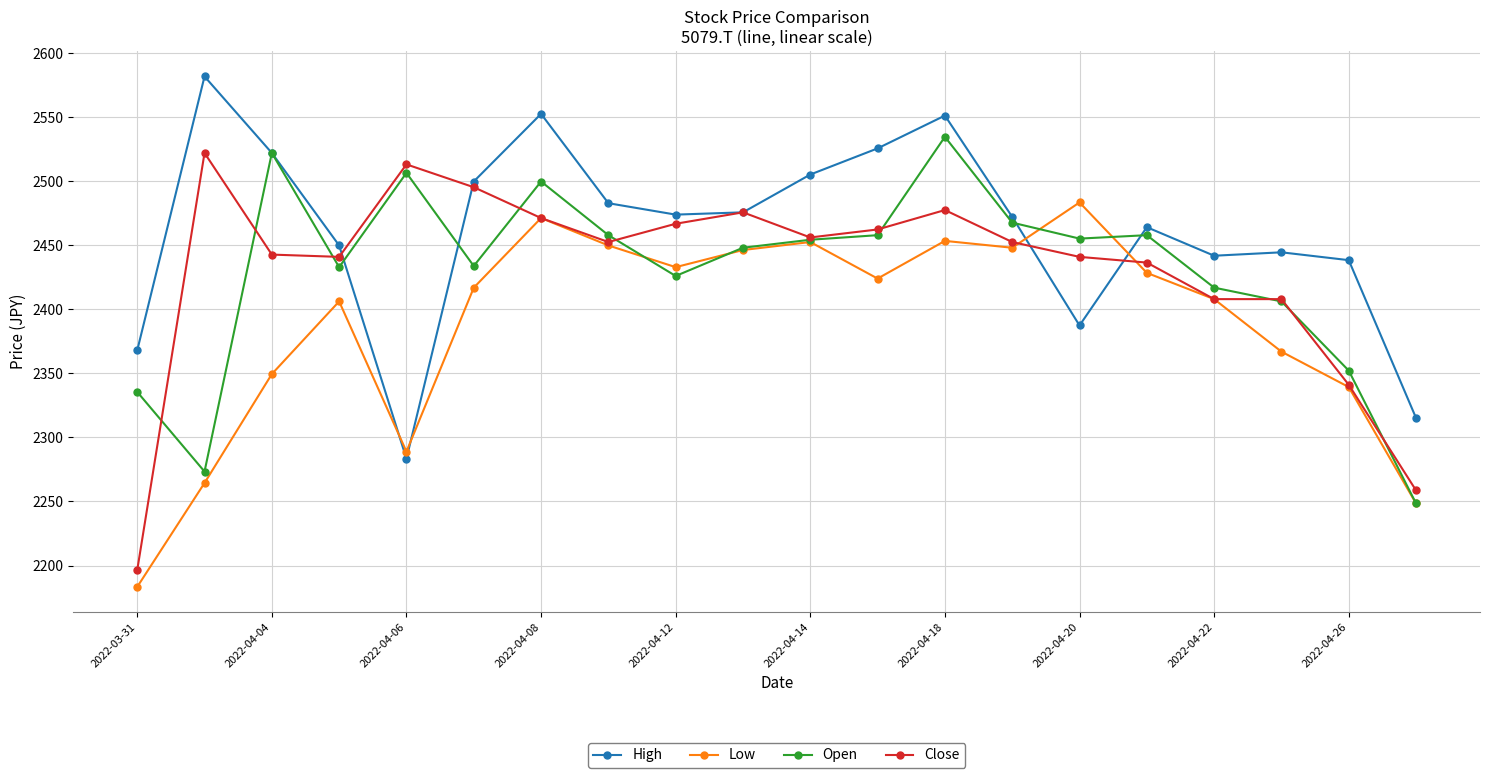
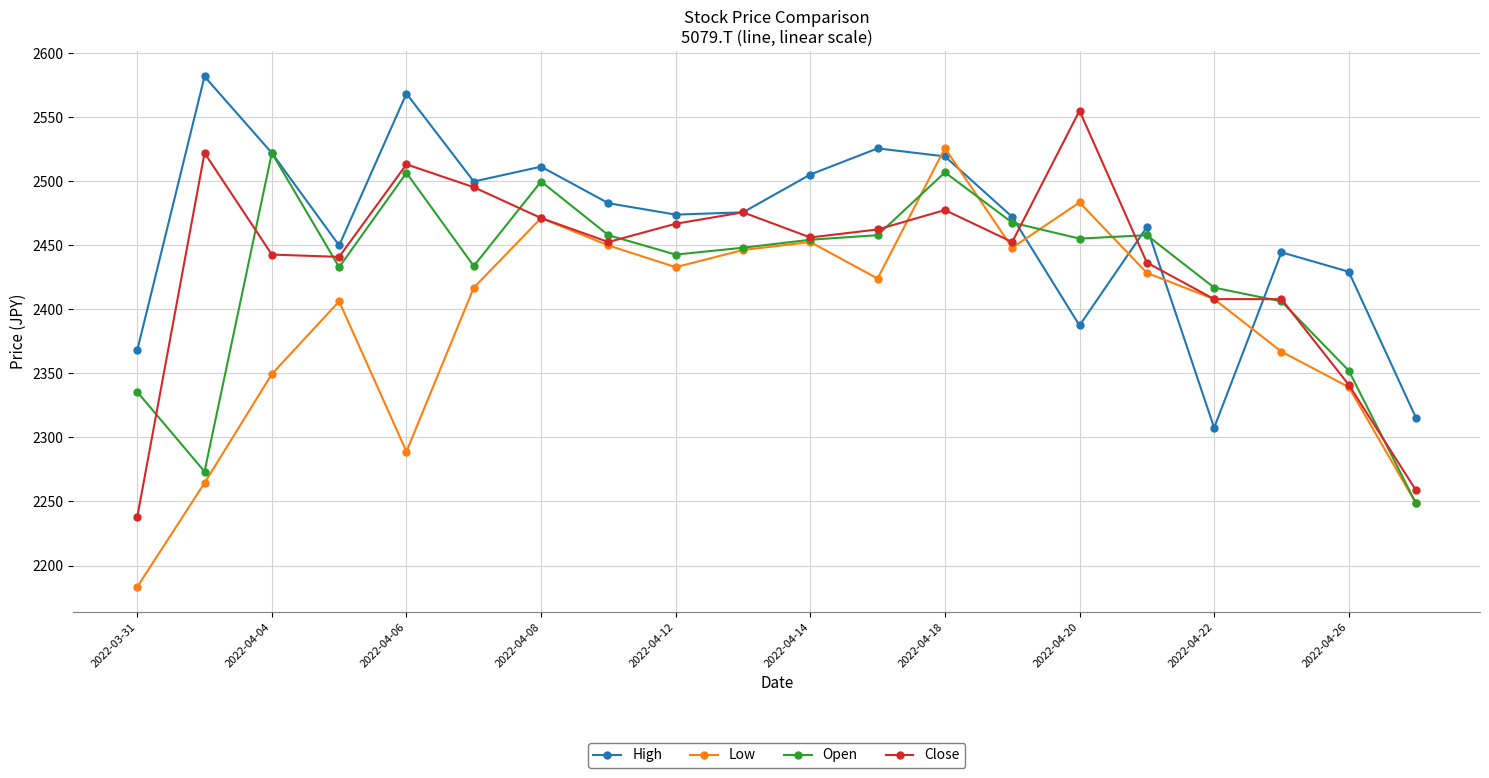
  {
    "High": {
      "2022-03-31": 2368,
-     "2022-04-06": 2283,
-     "2022-04-08": 2553,
+     "2022-04-06": 2568,
+     "2022-04-08": 2511,
      "2022-04-12": 2474,
      "2022-04-14": 2505,
-     "2022-04-18": 2551,
+     "2022-04-18": 2519,
      "2022-04-20": 2387,
-     "2022-04-22": 2442,
-     "2022-04-26": 2438
+     "2022-04-22": 2308,
+     "2022-04-26": 2429
    },
    "Low": {
      "2022-03-31": 2183,
      "2022-04-04": 2349,
      "2022-04-06": 2289,
      "2022-04-12": 2433,
-     "2022-04-18": 2453,
+     "2022-04-18": 2526,
      "2022-04-20": 2483
    },
    "Open": {
      "2022-03-31": 2336,
      "2022-04-06": 2506,
      "2022-04-08": 2500,
-     "2022-04-12": 2426,
-     "2022-04-18": 2535,
+     "2022-04-12": 2443,
+     "2022-04-18": 2507,
      "2022-04-20": 2455,
      "2022-04-22": 2417,
      "2022-04-26": 2352
    },
    "Close": {
-     "2022-03-31": 2196,
+     "2022-03-31": 2238,
      "2022-04-04": 2443,
      "2022-04-06": 2513,
      "2022-04-12": 2467,
      "2022-04-18": 2477,
-     "2022-04-20": 2441
+     "2022-04-20": 2555
    }
  }
